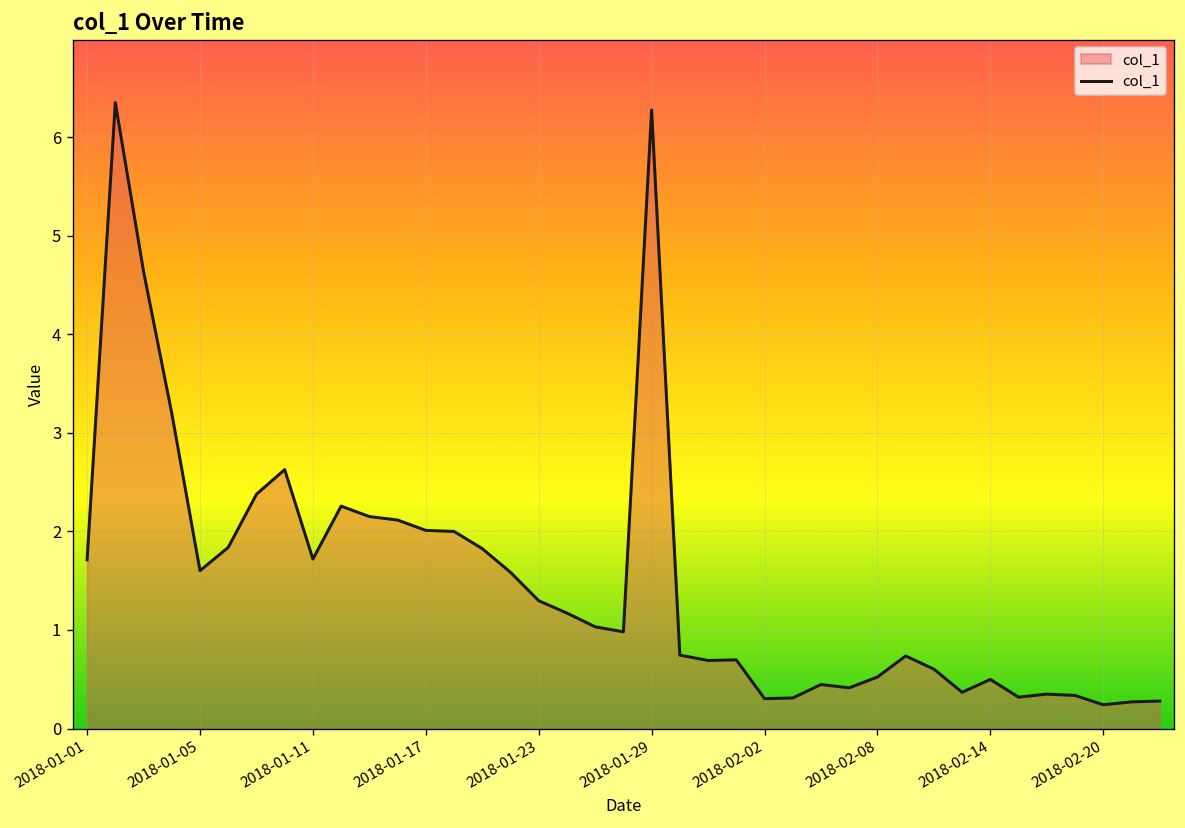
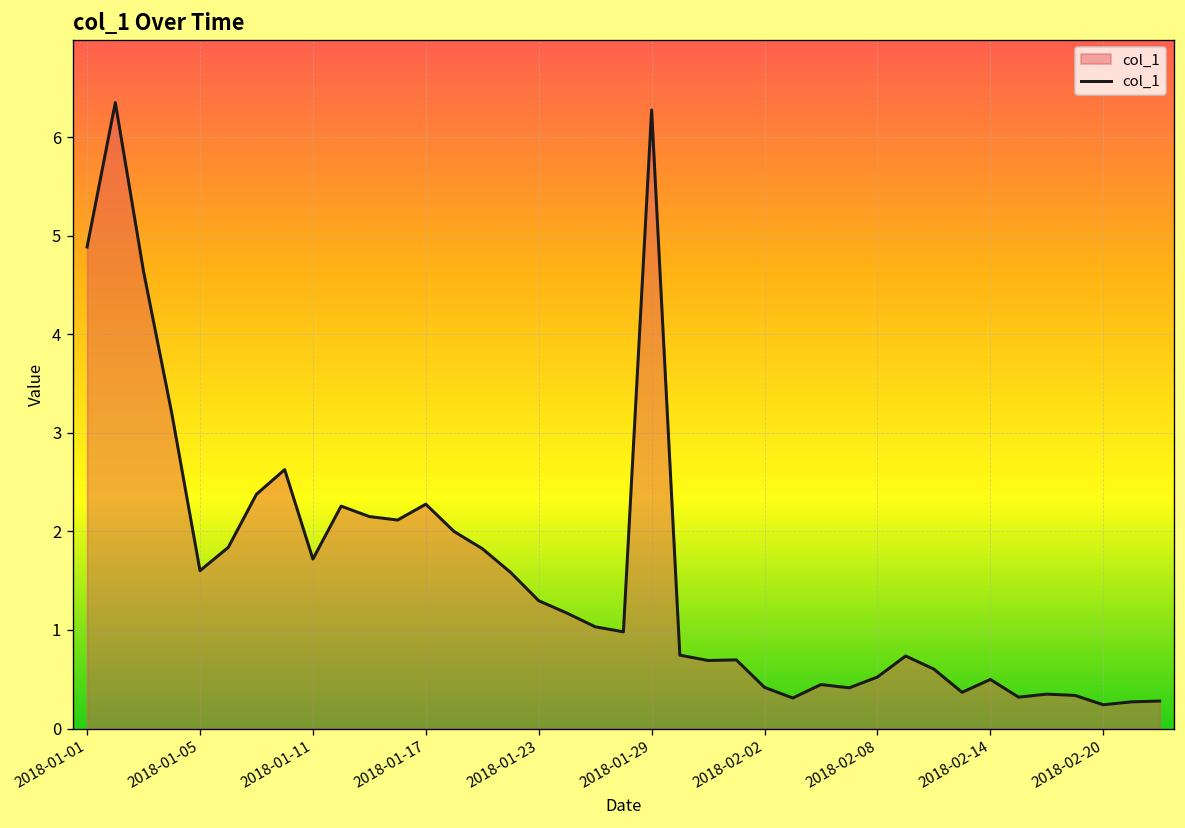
  {
-   "2018-01-01": 1.7,
+   "2018-01-01": 4.9,
    "2018-01-05": 1.6,
    "2018-01-11": 1.7,
-   "2018-01-17": 2.0,
+   "2018-01-17": 2.3,
    "2018-01-23": 1.3,
    "2018-01-29": 6.3,
-   "2018-02-02": 0.3,
+   "2018-02-02": 0.4,
    "2018-02-08": 0.5,
    "2018-02-14": 0.5,
    "2018-02-20": 0.2
  }
